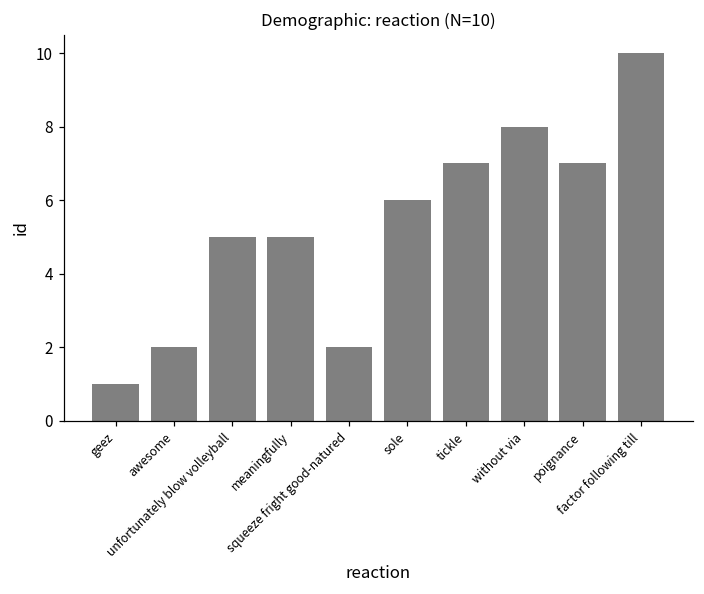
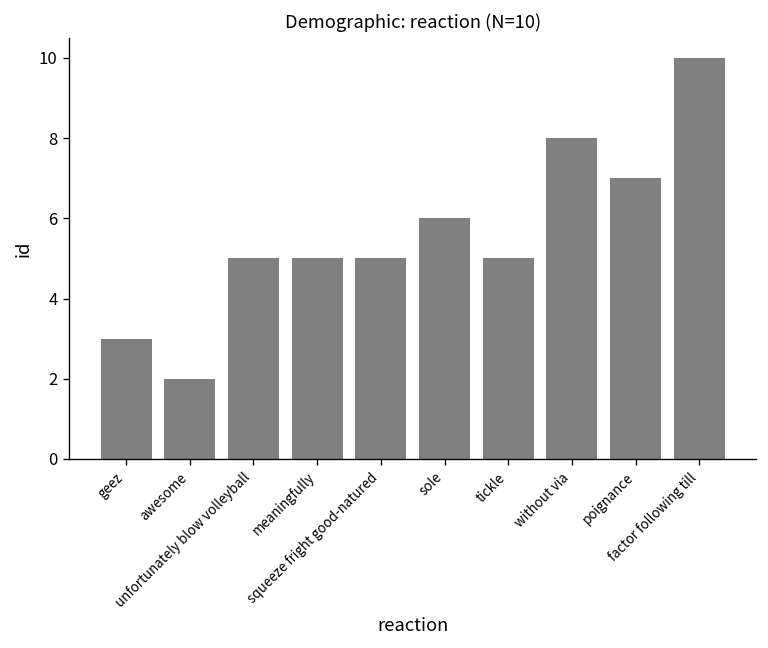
  {
-   "geez": 1,
+   "geez": 3,
    "awesome": 2,
    "unfortunately blow volleyball": 5,
    "meaningfully": 5,
-   "squeeze fright good-natured": 2,
+   "squeeze fright good-natured": 5,
    "sole": 6,
-   "tickle": 7,
+   "tickle": 5,
    "without via": 8,
    "poignance": 7,
    "factor following till": 10
  }
